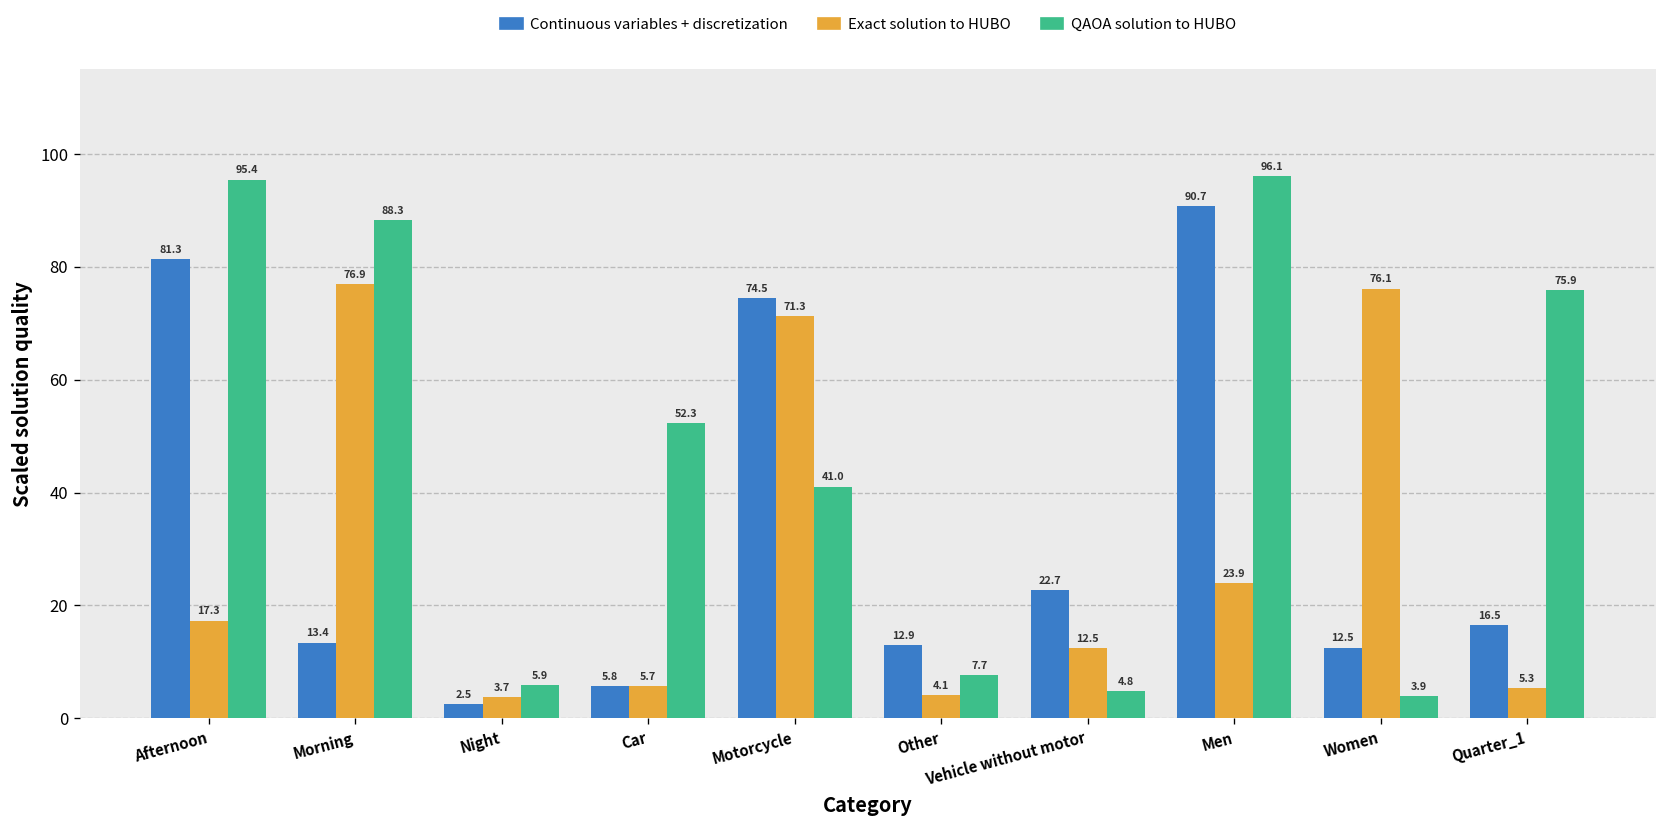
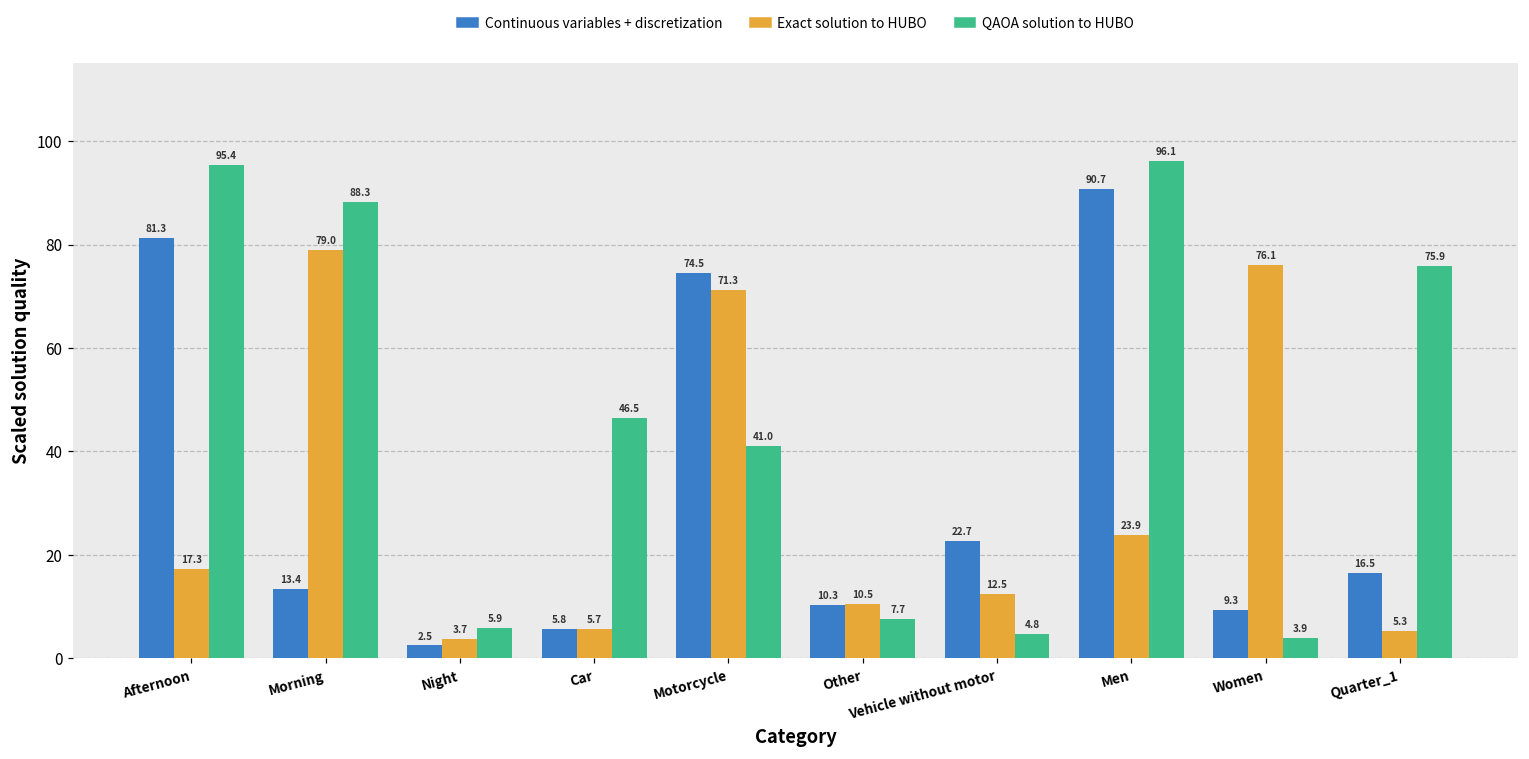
  {
    "Continuous variables + discretization": {
      "Afternoon": 81.3,
      "Morning": 13.4,
      "Night": 2.5,
      "Car": 5.8,
      "Motorcycle": 74.5,
-     "Other": 12.9,
+     "Other": 10.3,
      "Vehicle without motor": 22.7,
      "Men": 90.7,
-     "Women": 12.5,
+     "Women": 9.3,
      "Quarter_1": 16.5
    },
    "Exact solution to HUBO": {
      "Afternoon": 17.3,
-     "Morning": 76.9,
+     "Morning": 79.0,
      "Night": 3.7,
      "Car": 5.7,
      "Motorcycle": 71.3,
-     "Other": 4.1,
+     "Other": 10.5,
      "Vehicle without motor": 12.5,
      "Men": 23.9,
      "Women": 76.1,
      "Quarter_1": 5.3
    },
    "QAOA solution to HUBO": {
      "Afternoon": 95.4,
      "Morning": 88.3,
      "Night": 5.9,
-     "Car": 52.3,
+     "Car": 46.5,
      "Motorcycle": 41.0,
      "Other": 7.7,
      "Vehicle without motor": 4.8,
      "Men": 96.1,
      "Women": 3.9,
      "Quarter_1": 75.9
    }
  }
